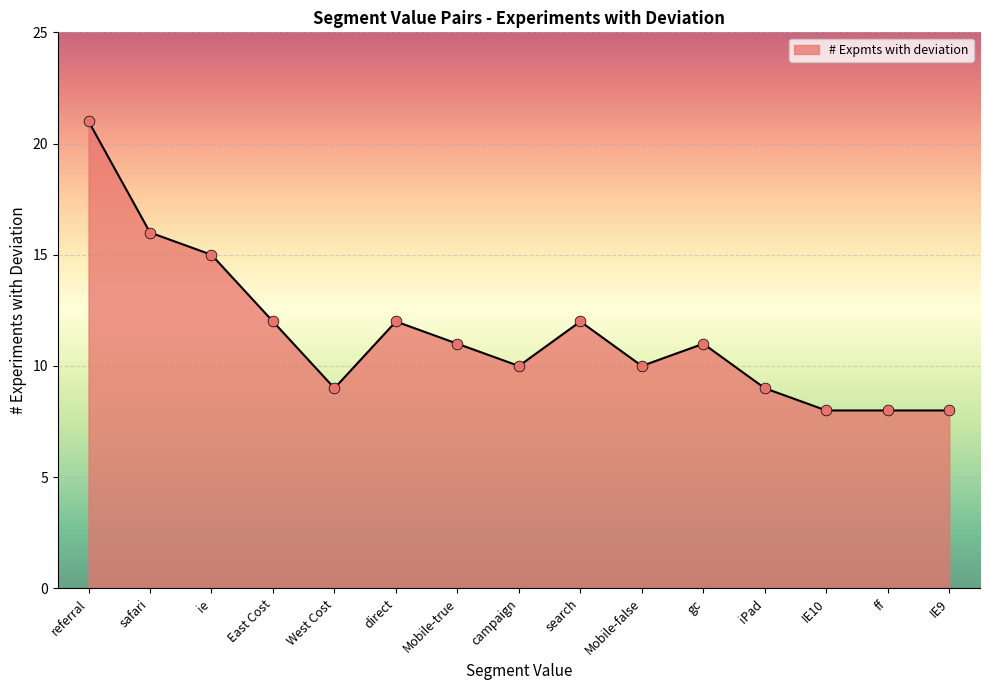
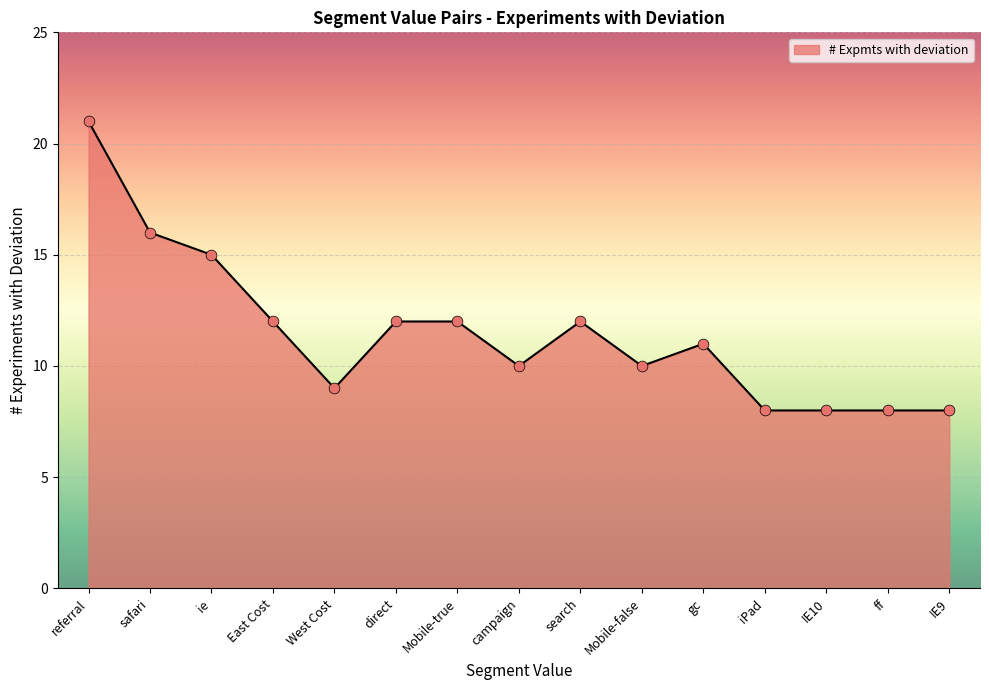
  {
    "referral": 21,
    "safari": 16,
    "ie": 15,
    "East Cost": 12,
    "West Cost": 9,
    "direct": 12,
-   "Mobile-true": 11,
+   "Mobile-true": 12,
    "campaign": 10,
    "search": 12,
    "Mobile-false": 10,
    "gc": 11,
-   "iPad": 9,
+   "iPad": 8,
    "IE10": 8,
    "ff": 8,
    "IE9": 8
  }
